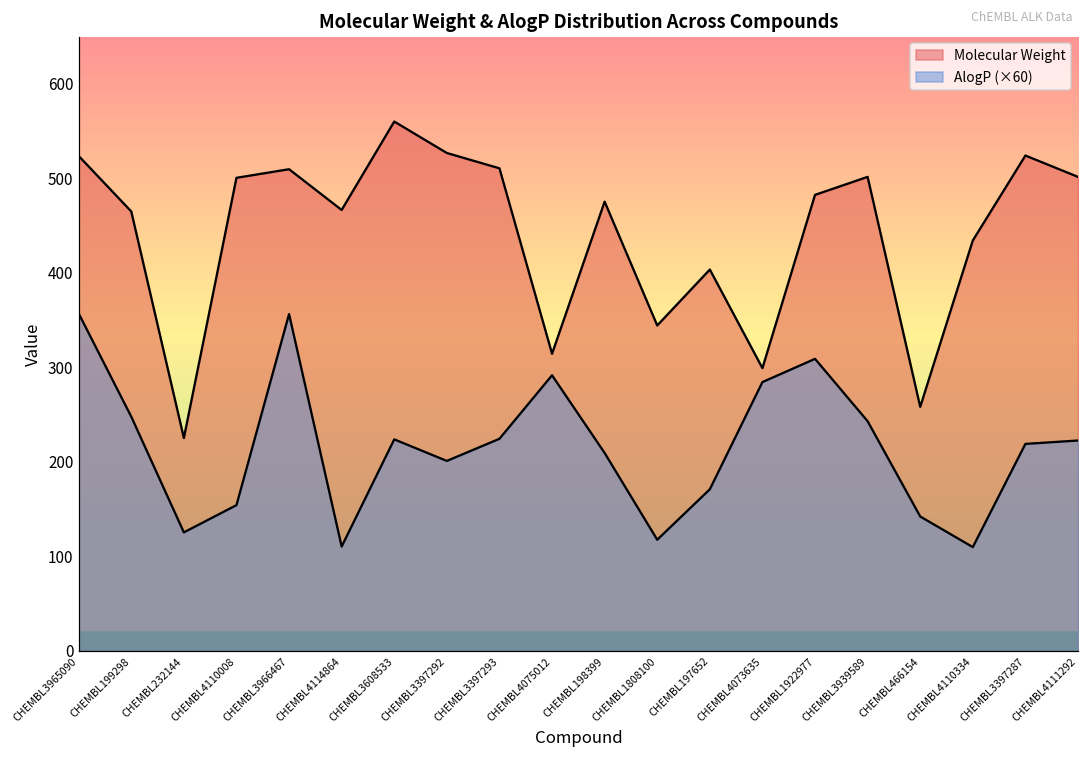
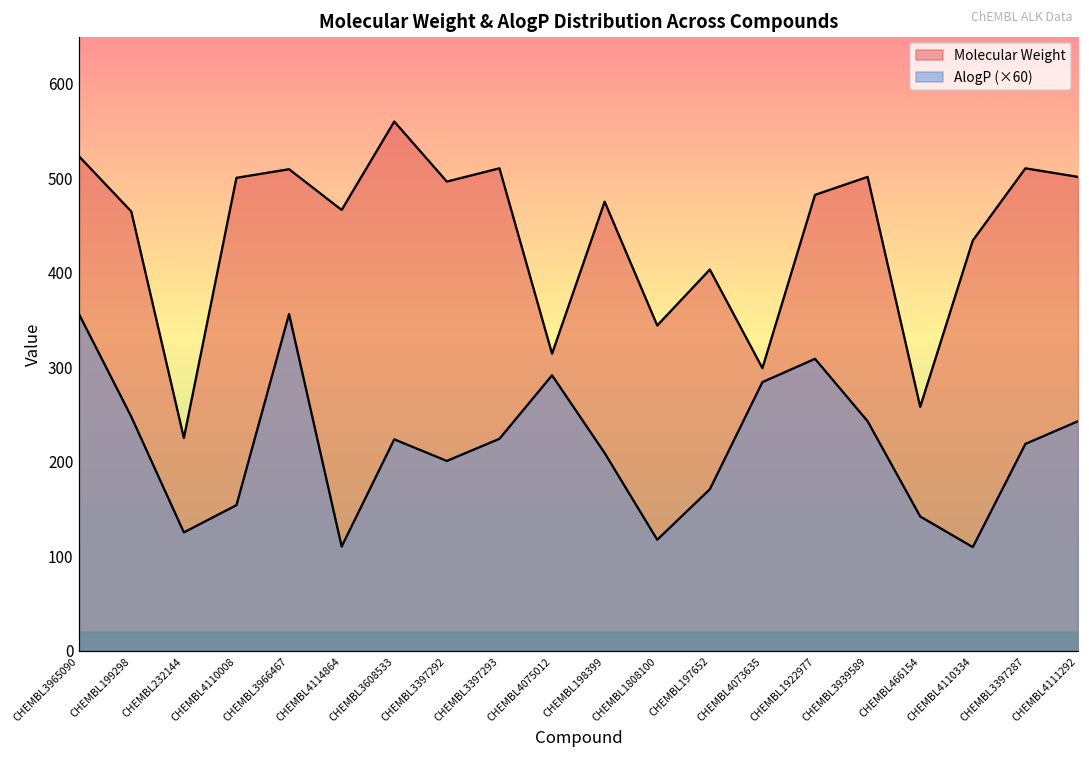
  {
    "Molecular Weight": {
      "CHEMBL3965090": 520,
      "CHEMBL199298": 460,
      "CHEMBL232144": 230,
      "CHEMBL4110008": 500,
      "CHEMBL3966467": 510,
      "CHEMBL4114864": 470,
      "CHEMBL3608533": 560,
-     "CHEMBL3397292": 530,
+     "CHEMBL3397292": 500,
      "CHEMBL3397293": 510,
      "CHEMBL4075012": 310,
      "CHEMBL198399": 480,
      "CHEMBL1808100": 340,
      "CHEMBL197652": 400,
      "CHEMBL4073635": 300,
      "CHEMBL1922977": 480,
      "CHEMBL3939589": 500,
      "CHEMBL466154": 260,
      "CHEMBL4110334": 430,
-     "CHEMBL3397287": 520,
+     "CHEMBL3397287": 510,
      "CHEMBL4111292": 500
    },
    "AlogP (×60)": {
      "CHEMBL3965090": 360,
      "CHEMBL199298": 250,
      "CHEMBL232144": 130,
      "CHEMBL4110008": 150,
      "CHEMBL3966467": 360,
      "CHEMBL4114864": 110,
      "CHEMBL3608533": 220,
      "CHEMBL3397292": 200,
      "CHEMBL3397293": 220,
      "CHEMBL4075012": 290,
      "CHEMBL198399": 210,
      "CHEMBL1808100": 120,
      "CHEMBL197652": 170,
      "CHEMBL4073635": 280,
      "CHEMBL1922977": 310,
      "CHEMBL3939589": 240,
      "CHEMBL466154": 140,
      "CHEMBL4110334": 110,
      "CHEMBL3397287": 220,
-     "CHEMBL4111292": 220
+     "CHEMBL4111292": 240
    }
  }
